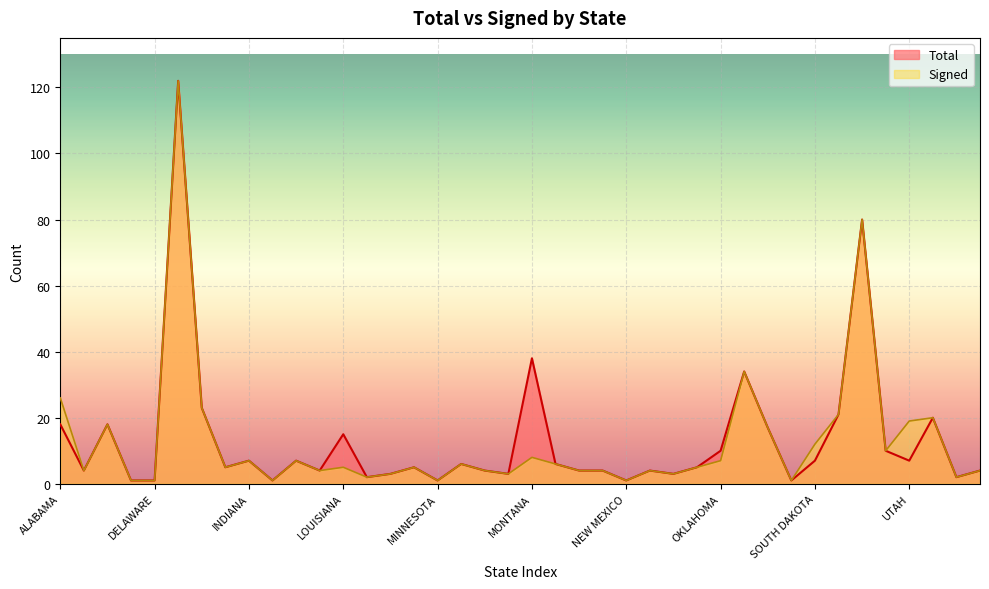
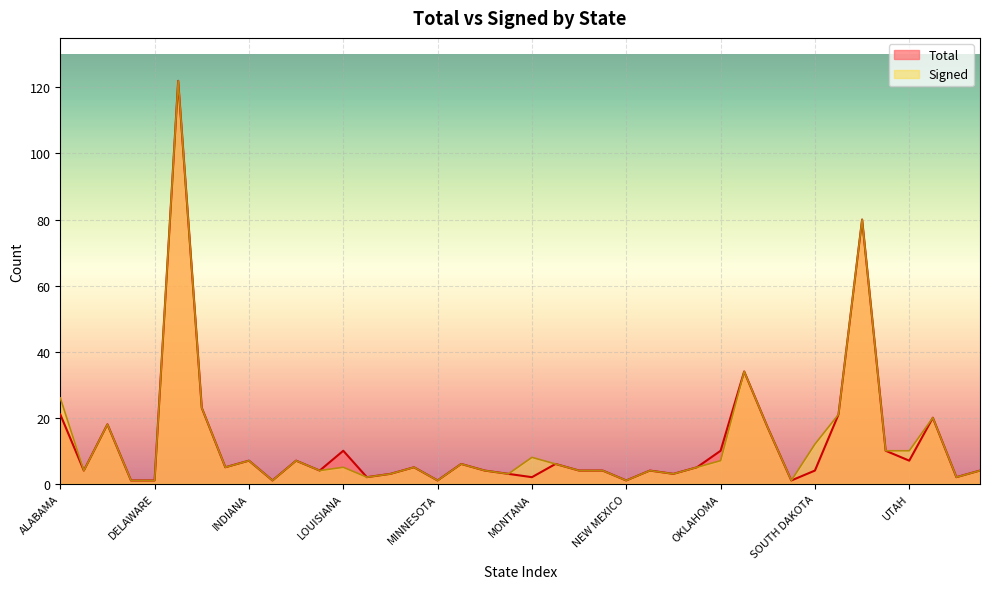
  {
    "Total": {
-     "ALABAMA": 18,
-     "LOUISIANA": 15,
-     "MONTANA": 38,
+     "ALABAMA": 21,
+     "LOUISIANA": 10,
+     "MONTANA": 2,
      "OKLAHOMA": 10,
-     "SOUTH DAKOTA": 7,
+     "SOUTH DAKOTA": 4,
      "UTAH": 7
    },
    "Signed": {
      "ALABAMA": 26,
      "LOUISIANA": 5,
      "MONTANA": 8,
      "OKLAHOMA": 7,
      "SOUTH DAKOTA": 12,
-     "UTAH": 19
+     "UTAH": 10
    }
  }
